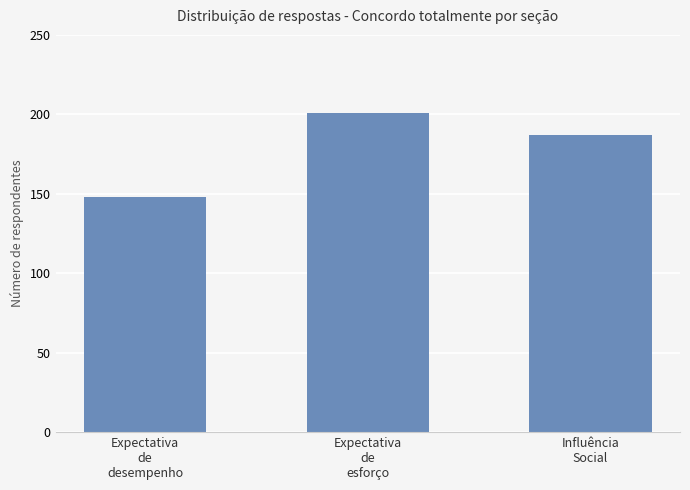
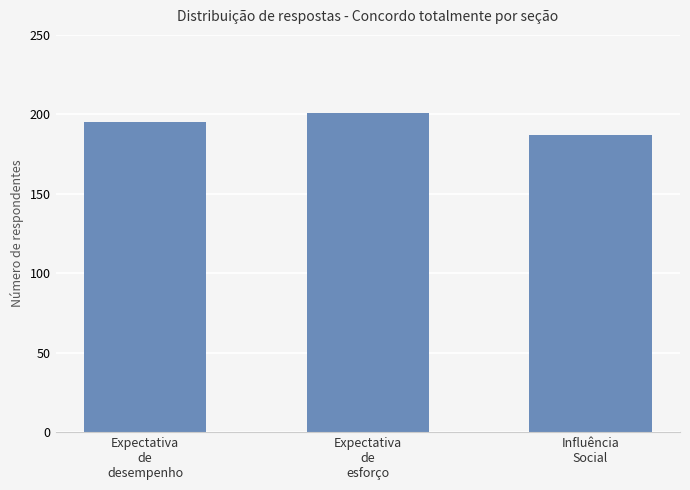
  {
-   "Expectativa de desempenho": 148,
+   "Expectativa de desempenho": 195,
    "Expectativa de esforço": 201,
    "Influência Social": 187
  }
